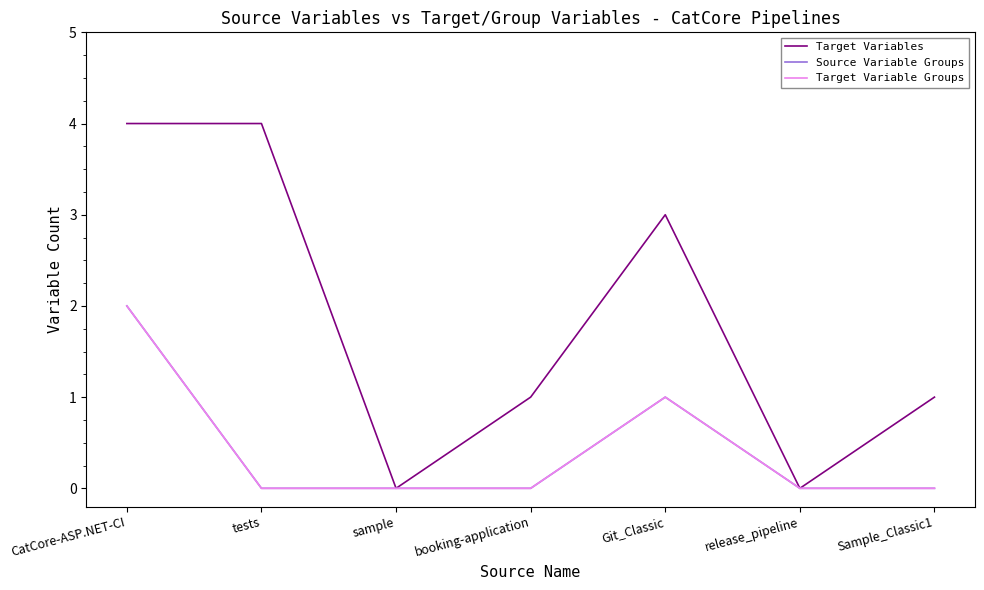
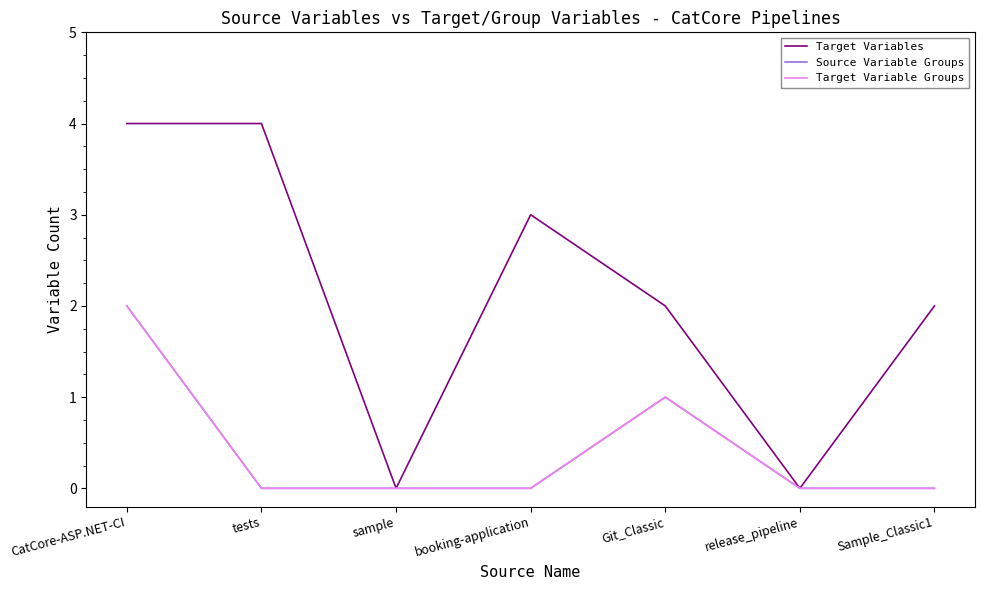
  {
    "Target Variables": {
      "CatCore-ASP.NET-CI": 4,
      "tests": 4,
-     "booking-application": 1,
-     "Git_Classic": 3,
-     "Sample_Classic1": 1
+     "booking-application": 3,
+     "Git_Classic": 2,
+     "Sample_Classic1": 2
    },
    "Target Variable Groups": {
      "CatCore-ASP.NET-CI": 2,
      "tests": 0,
      "booking-application": 0,
      "Git_Classic": 1,
      "Sample_Classic1": 0
    }
  }
